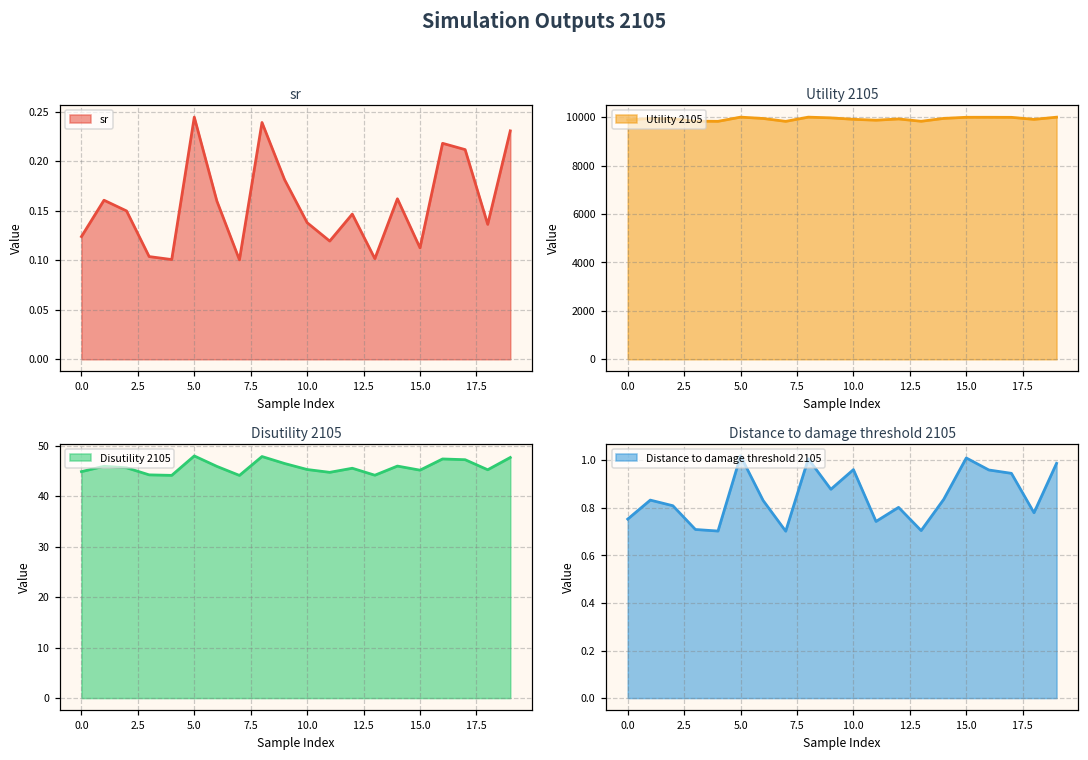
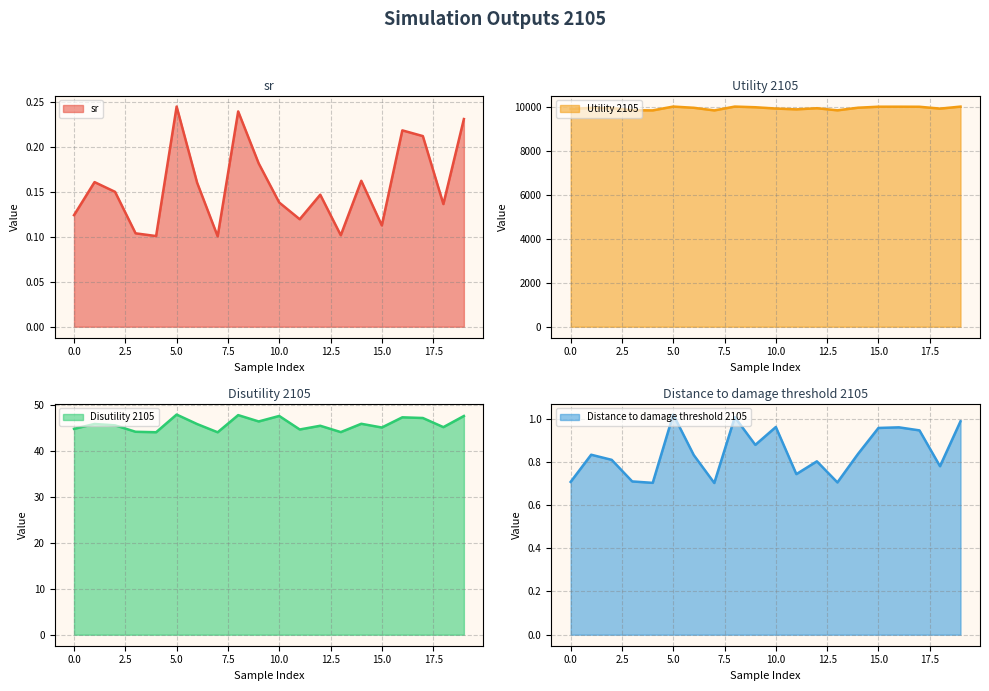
  {
    "sr": {
      "0.0": 0.12,
      "5.0": 0.24,
      "10.0": 0.14,
      "15.0": 0.11
    },
    "Utility 2105": {
      "5.0": 10000,
      "10.0": 9900,
      "15.0": 10000
    },
    "Disutility 2105": {
      "0.0": 45,
      "5.0": 48,
-     "10.0": 45,
+     "10.0": 48,
      "15.0": 45
    },
    "Distance to damage threshold 2105": {
-     "0.0": 0.75,
+     "0.0": 0.71,
      "10.0": 0.96,
-     "15.0": 1.01
+     "15.0": 0.96
    }
  }
